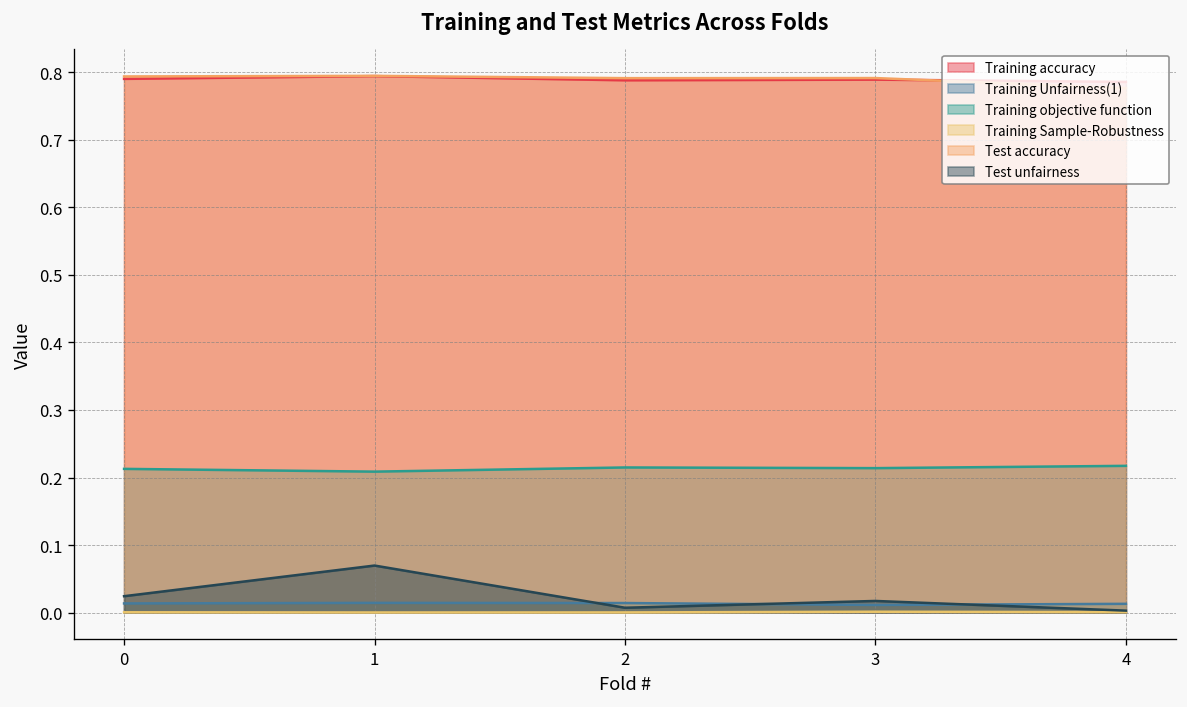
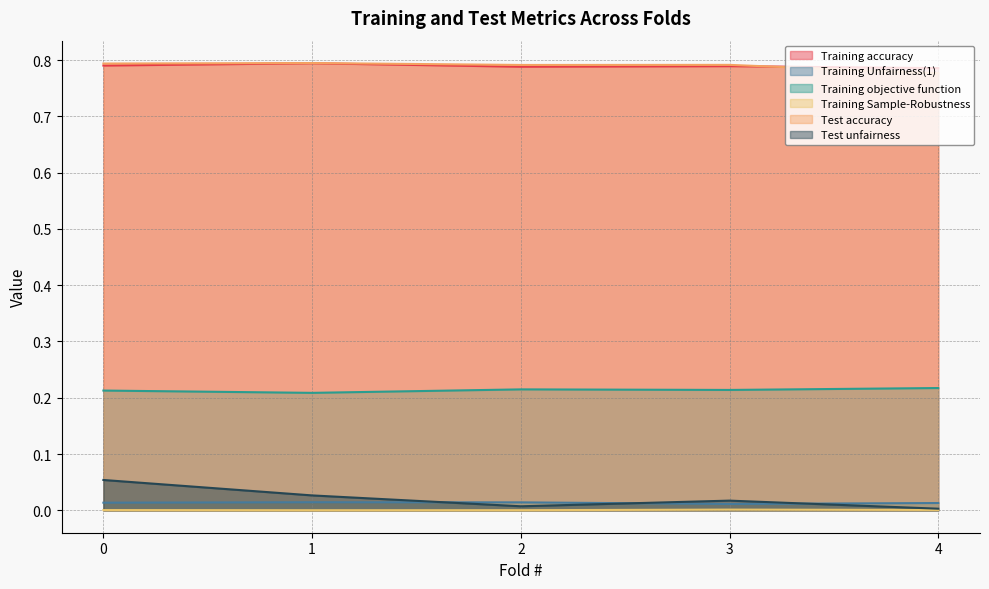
  {
    "Test unfairness": {
-     "0": 0.02,
-     "1": 0.07,
+     "0": 0.05,
+     "1": 0.03,
      "2": 0.01,
      "3": 0.02
    }
  }
